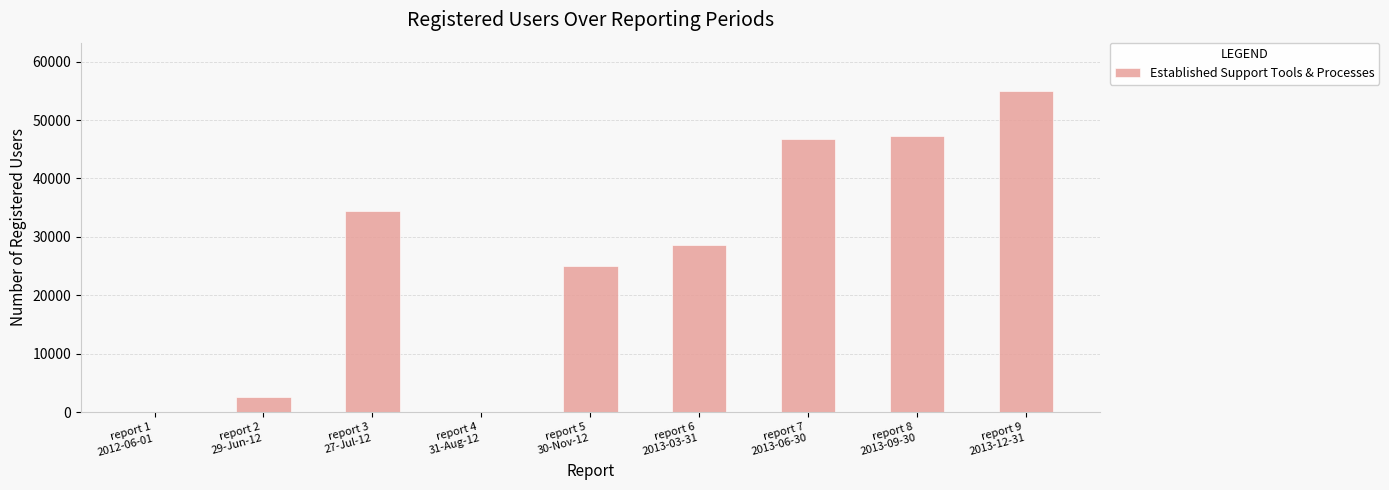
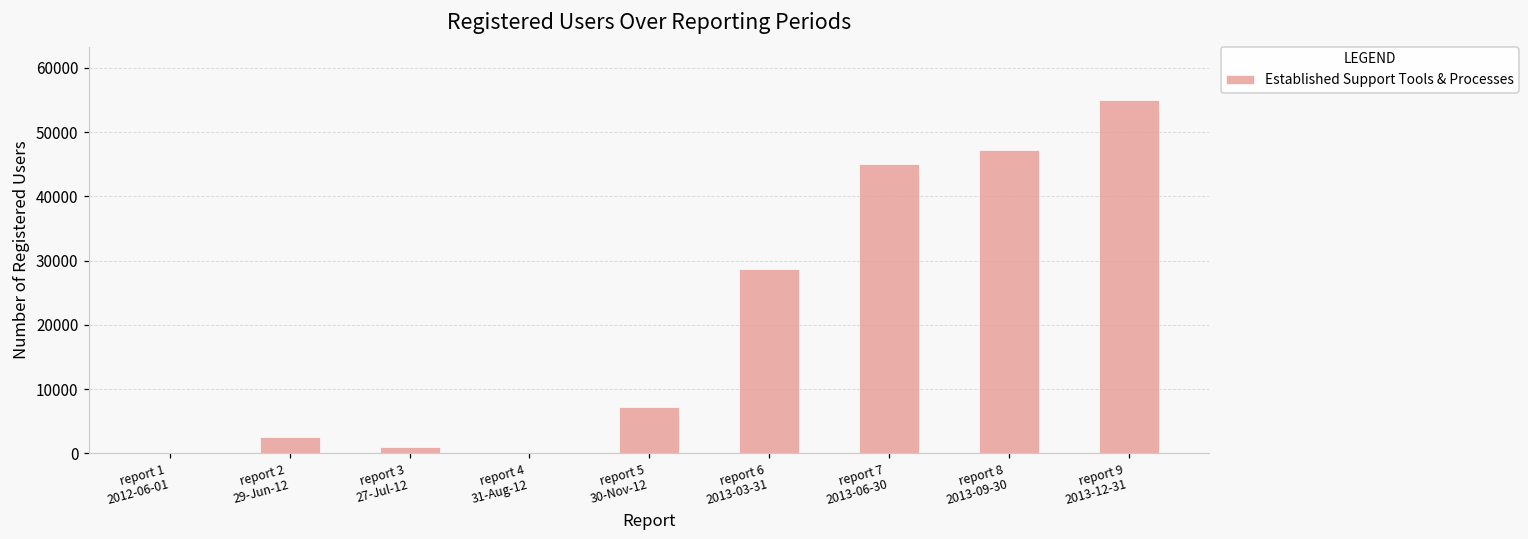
  {
    "report 1 2012-06-01": 0,
    "report 2 29-Jun-12": 3000,
-   "report 3 27-Jul-12": 34000,
+   "report 3 27-Jul-12": 1000,
    "report 4 31-Aug-12": 0,
-   "report 5 30-Nov-12": 25000,
+   "report 5 30-Nov-12": 7000,
    "report 6 2013-03-31": 29000,
-   "report 7 2013-06-30": 47000,
+   "report 7 2013-06-30": 45000,
    "report 8 2013-09-30": 47000,
    "report 9 2013-12-31": 55000
  }
